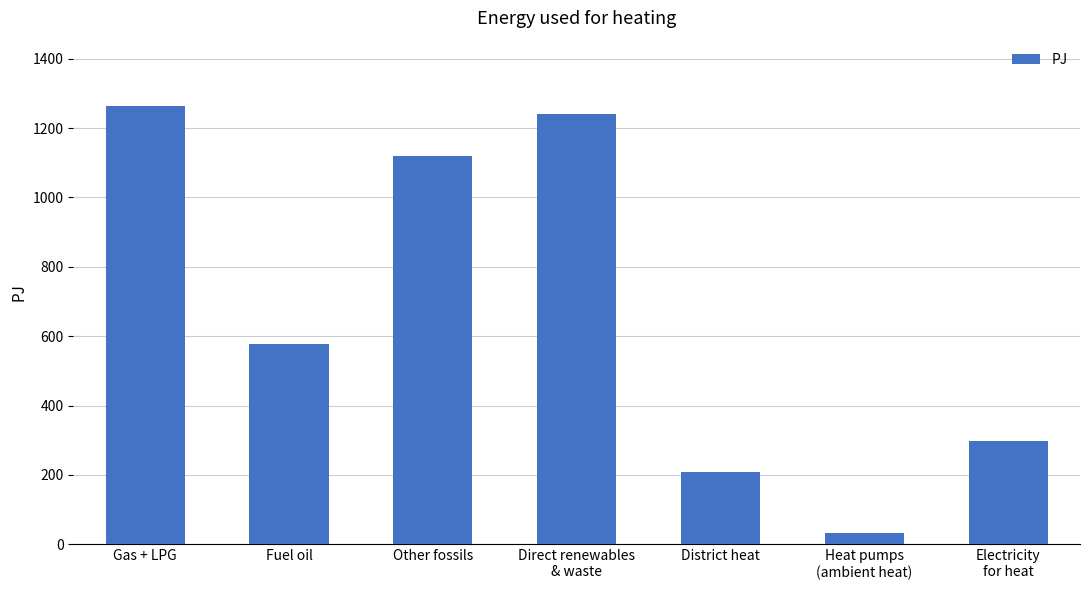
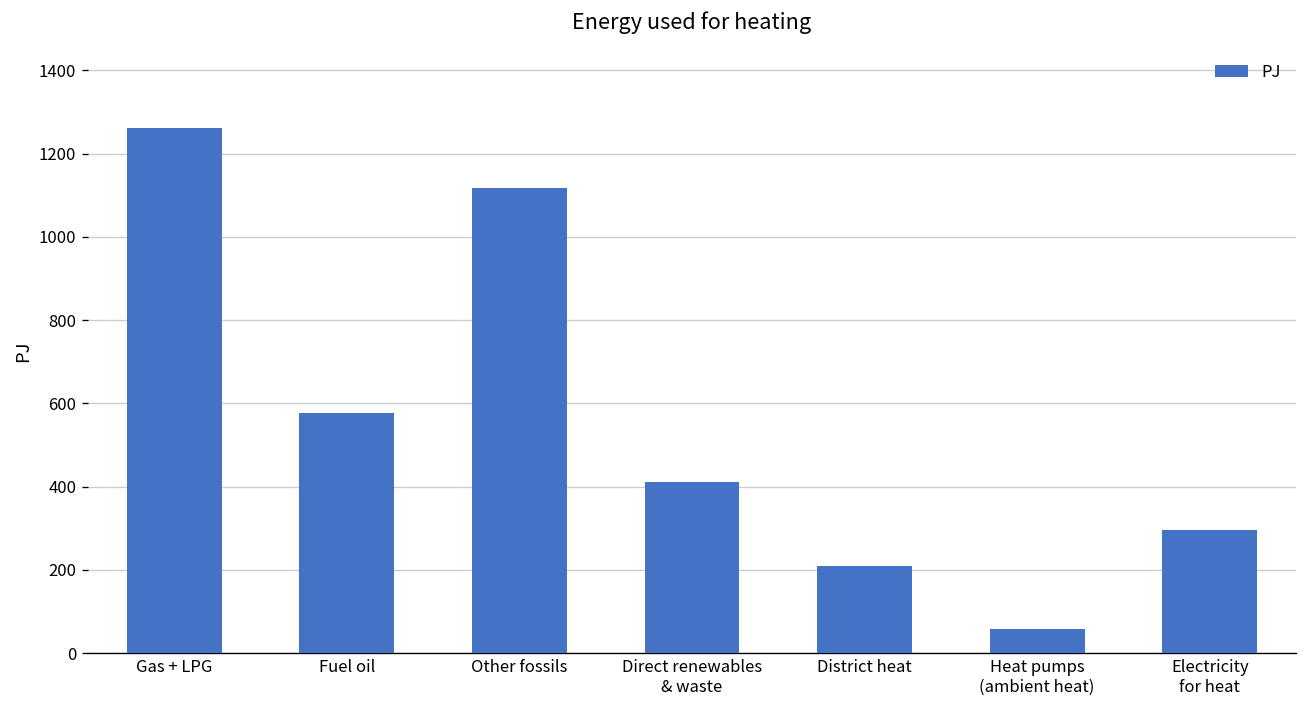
  {
    "Gas + LPG": 1260,
    "Fuel oil": 580,
    "Other fossils": 1120,
-   "Direct renewables & waste": 1240,
+   "Direct renewables & waste": 410,
    "District heat": 210,
-   "Heat pumps (ambient heat)": 30,
+   "Heat pumps (ambient heat)": 60,
    "Electricity for heat": 300
  }
